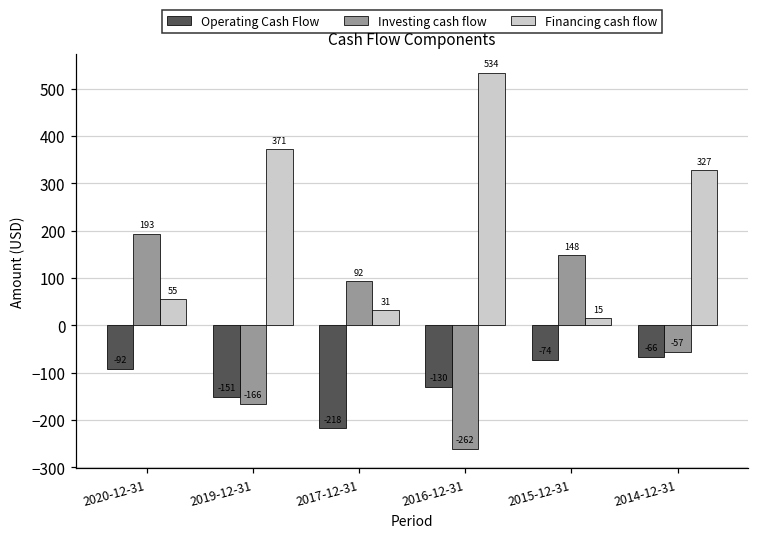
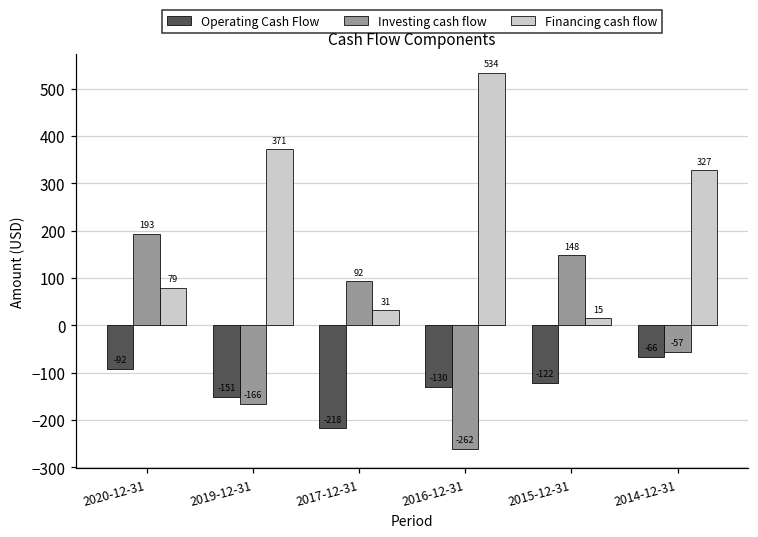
  {
    "Operating Cash Flow": {
      "2020-12-31": -92,
      "2019-12-31": -151,
      "2017-12-31": -218,
      "2016-12-31": -130,
-     "2015-12-31": -74,
+     "2015-12-31": -122,
      "2014-12-31": -66
    },
    "Investing cash flow": {
      "2020-12-31": 193,
      "2019-12-31": -166,
      "2017-12-31": 92,
      "2016-12-31": -262,
      "2015-12-31": 148,
      "2014-12-31": -57
    },
    "Financing cash flow": {
-     "2020-12-31": 55,
+     "2020-12-31": 79,
      "2019-12-31": 371,
      "2017-12-31": 31,
      "2016-12-31": 534,
      "2015-12-31": 15,
      "2014-12-31": 327
    }
  }
